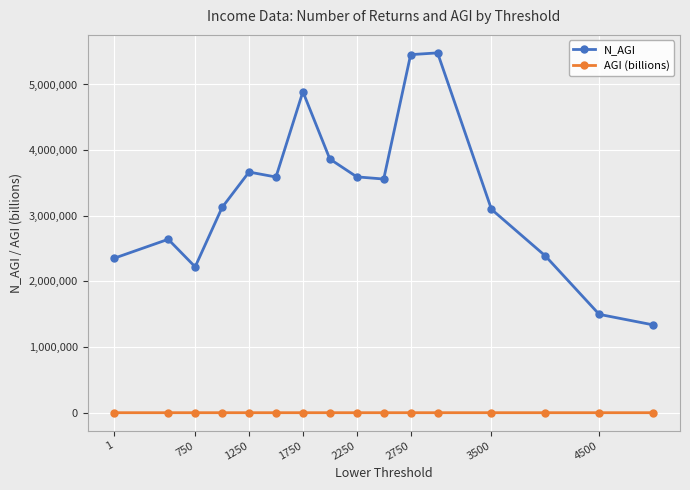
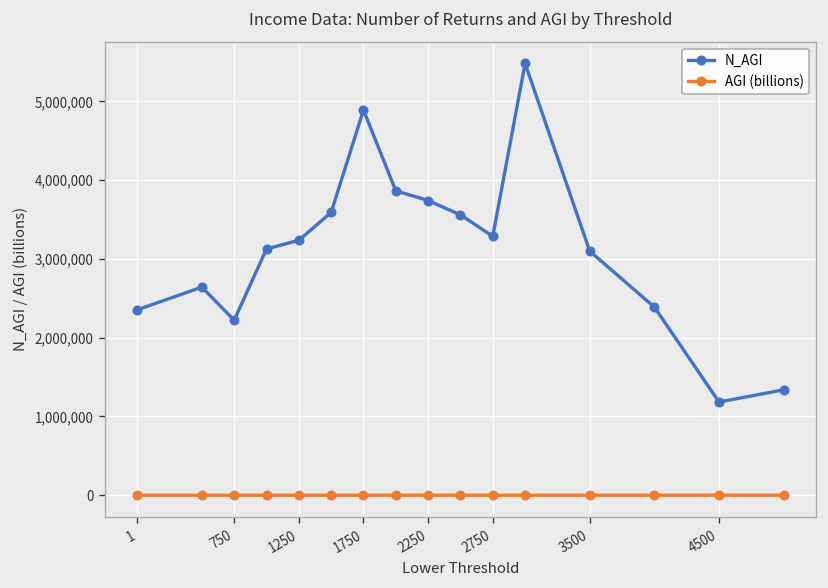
  {
    "N_AGI": {
      "1": "2,400,000",
      "750": "2,200,000",
-     "1250": "3,700,000",
+     "1250": "3,200,000",
      "1750": "4,900,000",
-     "2250": "3,600,000",
-     "2750": "5,500,000",
+     "2250": "3,700,000",
+     "2750": "3,300,000",
      "3500": "3,100,000",
-     "4500": "1,500,000"
+     "4500": "1,200,000"
    },
    "AGI (billions)": {
      "1": "0",
      "750": "0",
      "1250": "0",
      "1750": "0",
      "2250": "0",
      "2750": "0",
      "3500": "0",
      "4500": "0"
    }
  }
